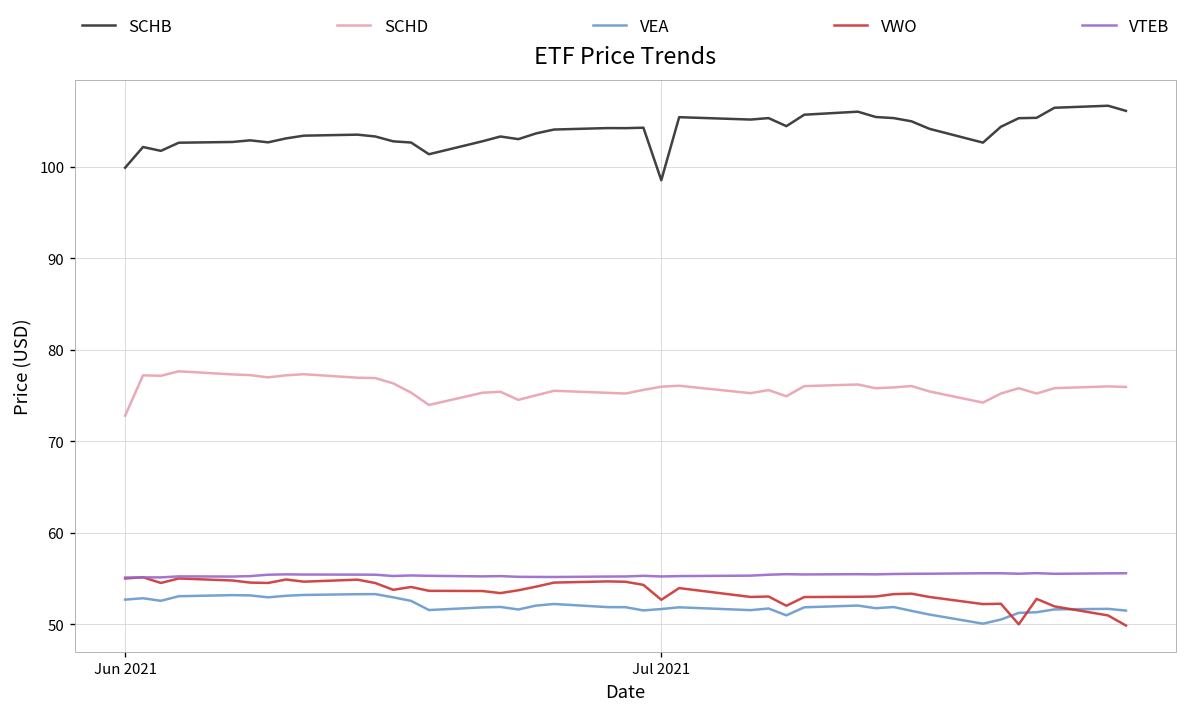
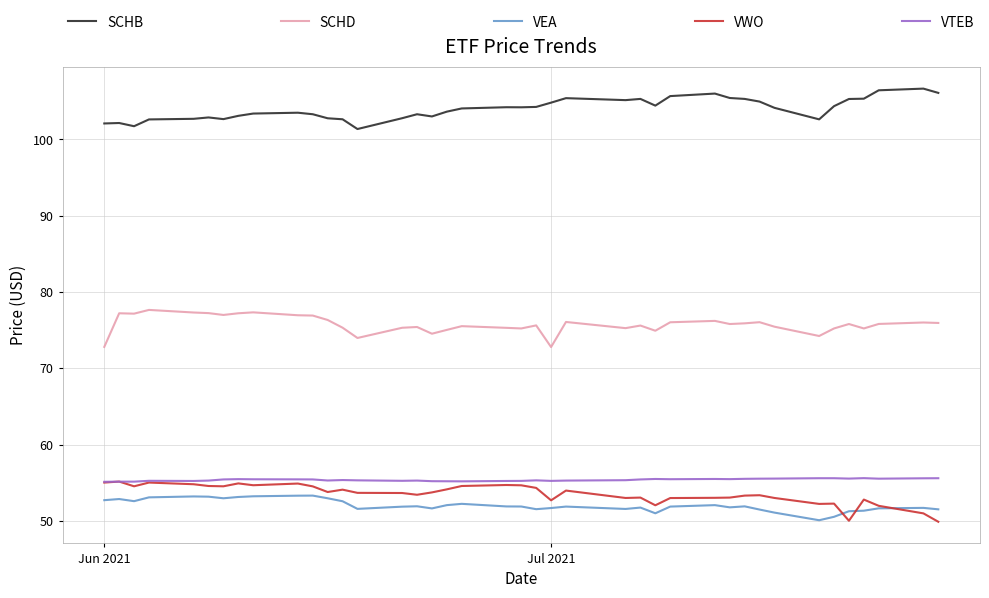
  {
    "SCHB": {
-     "Jun 2021": 100,
-     "Jul 2021": 99
+     "Jun 2021": 102,
+     "Jul 2021": 105
    },
    "SCHD": {
      "Jun 2021": 73,
-     "Jul 2021": 76
+     "Jul 2021": 73
    },
    "VEA": {
      "Jun 2021": 53,
      "Jul 2021": 52
    },
    "VWO": {
      "Jul 2021": 53
    },
    "VTEB": {
      "Jul 2021": 55
    }
  }
